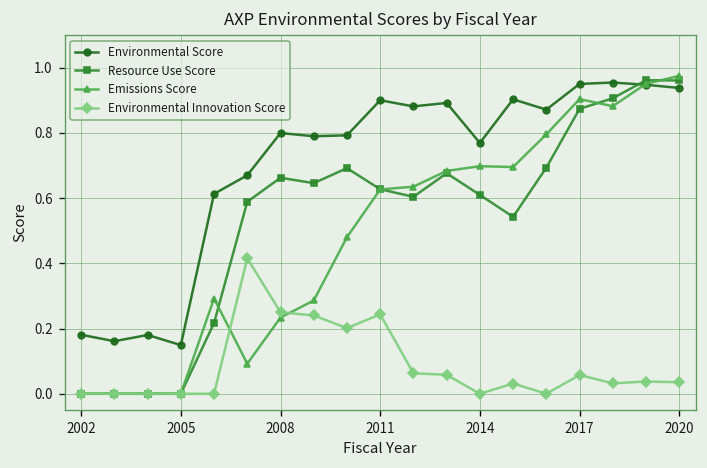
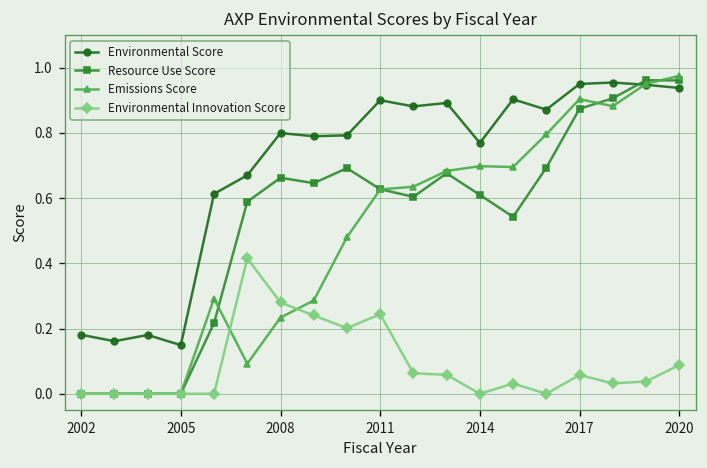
  {
    "Environmental Innovation Score": {
-     "2008": 0.25,
+     "2008": 0.28,
      "2011": 0.24,
      "2014": 0.00,
      "2017": 0.06,
-     "2020": 0.04
+     "2020": 0.09
    }
  }
